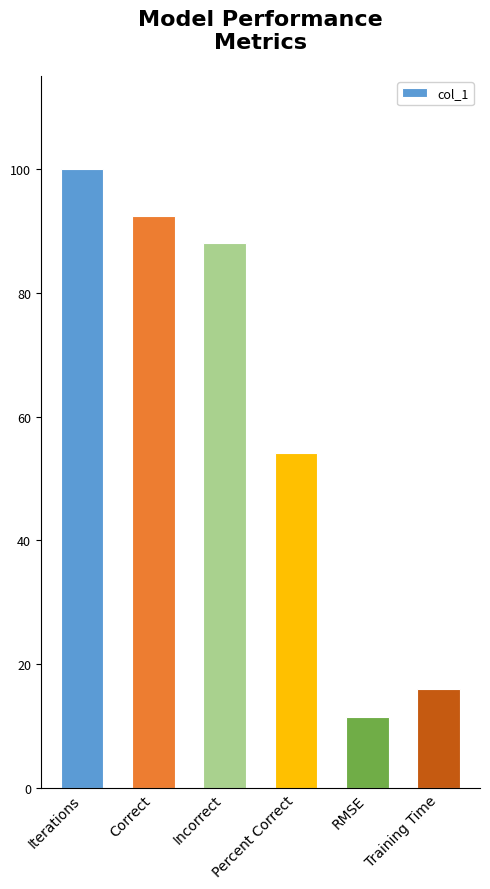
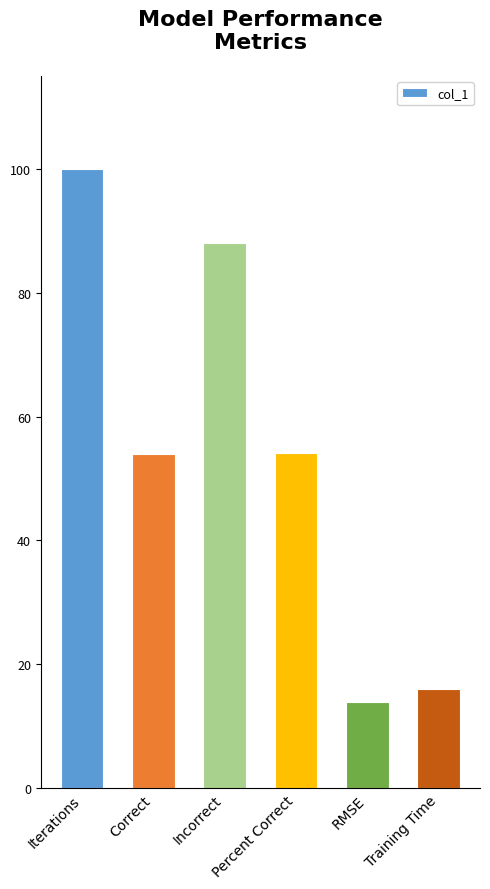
  {
    "Iterations": 100,
-   "Correct": 92,
+   "Correct": 54,
    "Incorrect": 88,
    "Percent Correct": 54,
-   "RMSE": 12,
+   "RMSE": 14,
    "Training Time": 16
  }
